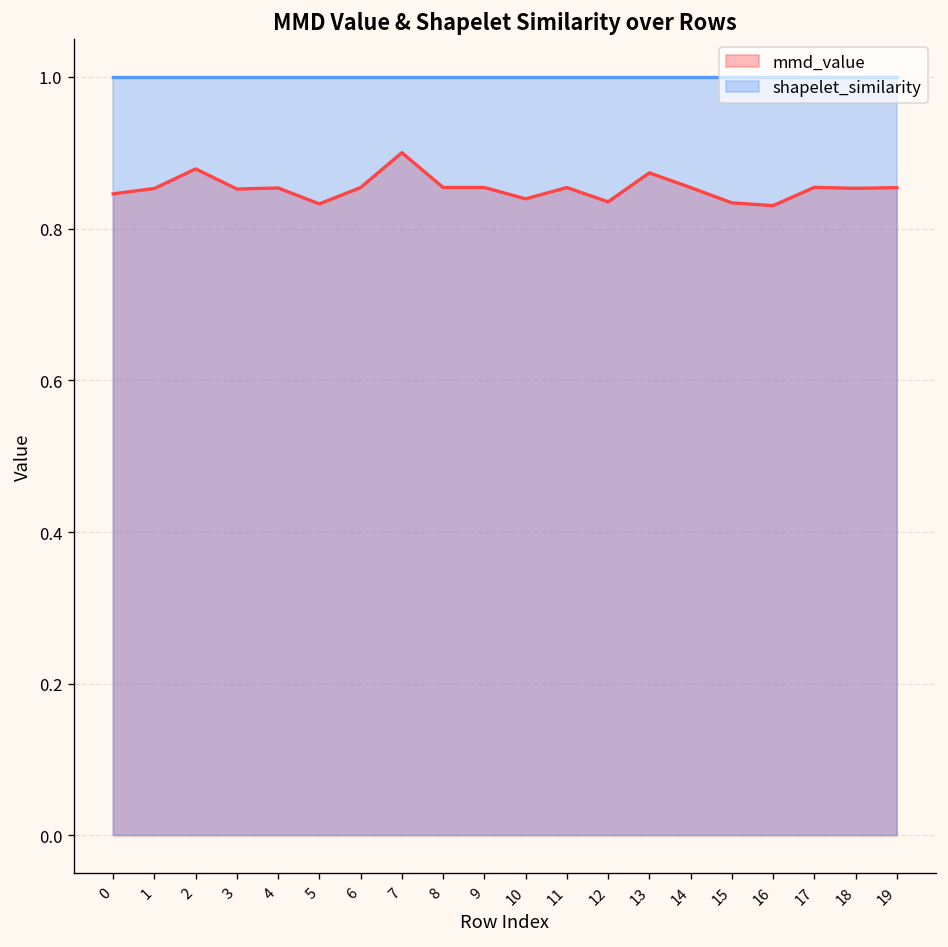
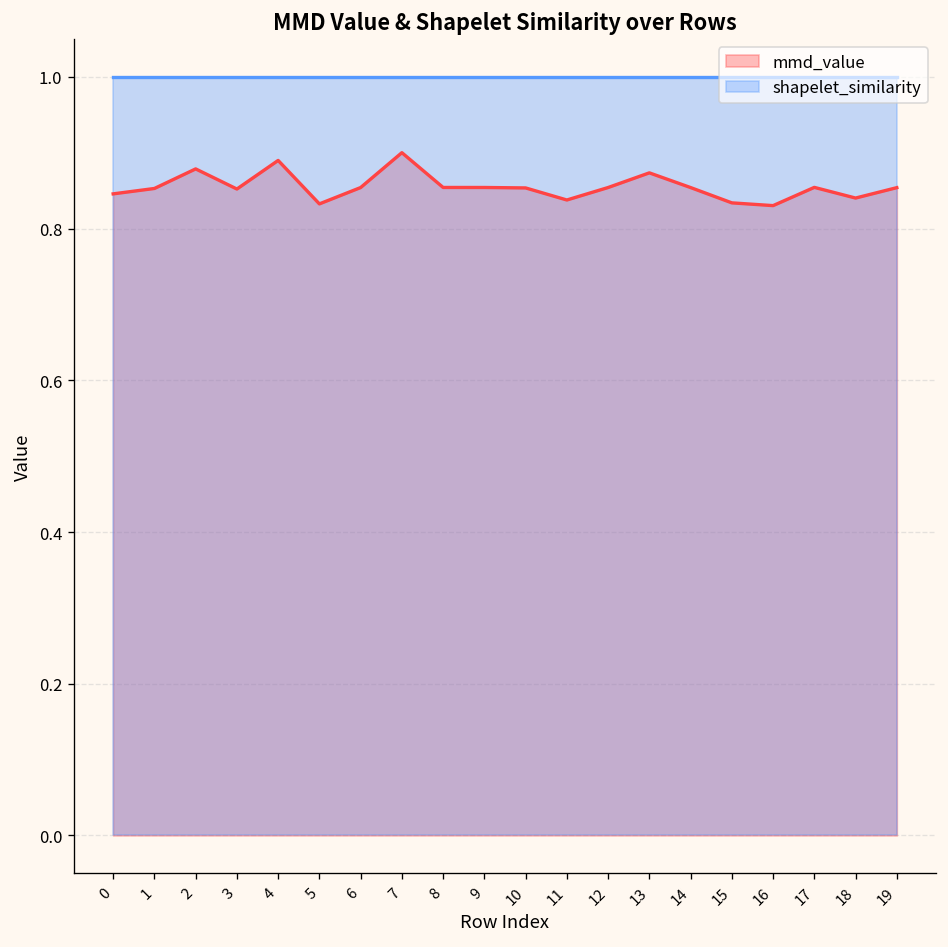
  {
    "mmd_value": {
      "0": 0.85,
      "1": 0.85,
      "2": 0.88,
      "3": 0.85,
-     "4": 0.85,
+     "4": 0.89,
      "5": 0.83,
      "6": 0.85,
      "7": 0.90,
      "8": 0.85,
      "9": 0.85,
-     "10": 0.84,
-     "11": 0.85,
-     "12": 0.84,
+     "10": 0.85,
+     "11": 0.84,
+     "12": 0.85,
      "13": 0.87,
      "14": 0.85,
      "15": 0.83,
      "16": 0.83,
      "17": 0.85,
-     "18": 0.85,
+     "18": 0.84,
      "19": 0.85
    },
    "shapelet_similarity": {
      "0": 1.00,
      "1": 1.00,
      "2": 1.00,
      "3": 1.00,
      "4": 1.00,
      "5": 1.00,
      "6": 1.00,
      "7": 1.00,
      "8": 1.00,
      "9": 1.00,
      "10": 1.00,
      "11": 1.00,
      "12": 1.00,
      "13": 1.00,
      "14": 1.00
    }
  }
